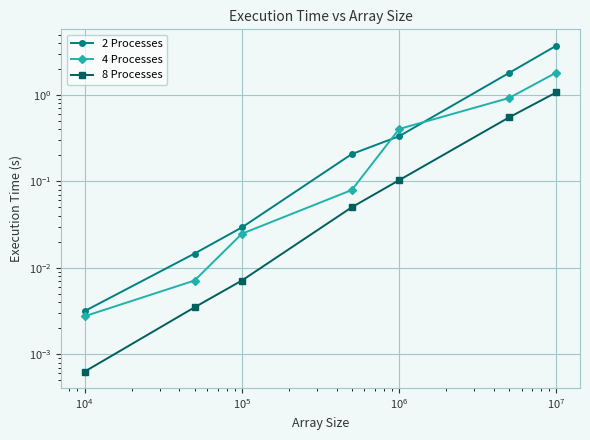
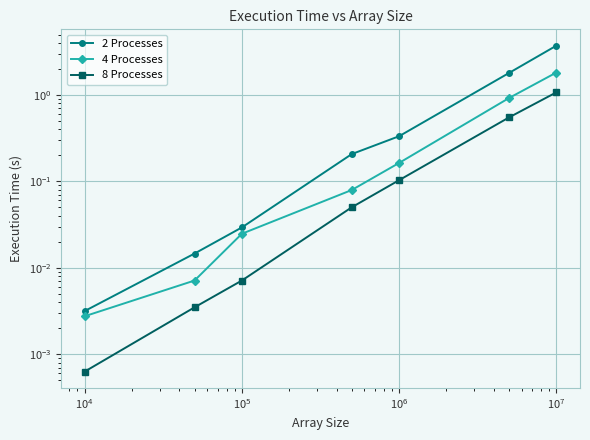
  {
    "4 Processes": {
      "10^4": 0.0027,
      "10^5": 0.025,
-     "10^6": 0.4,
+     "10^6": 0.16,
      "10^7": 1.8
    }
  }
